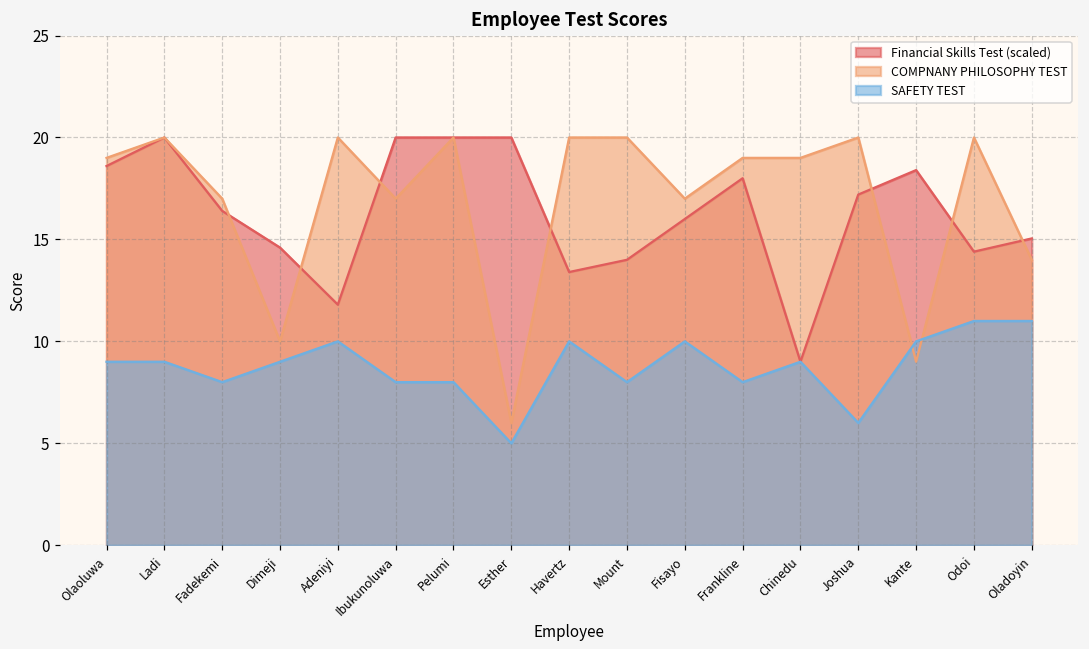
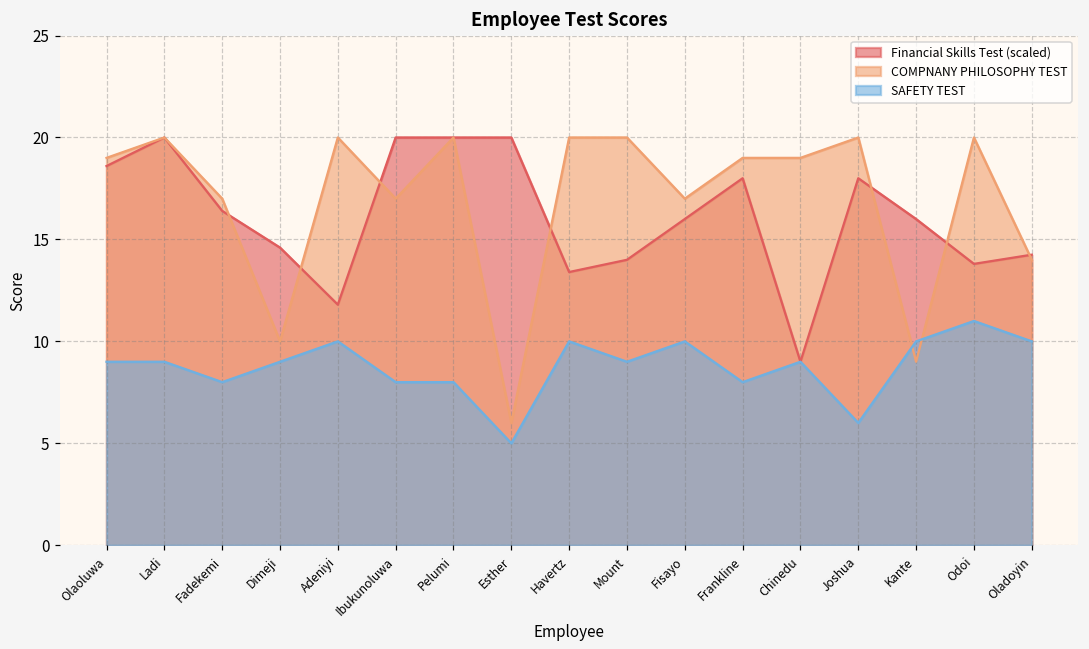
  {
    "Financial Skills Test (scaled)": {
      "Olaoluwa": 18.6,
      "Fadekemi": 16.4,
      "Dimeji": 14.6,
      "Adeniyi": 11.8,
      "Ibukunoluwa": 20.0,
      "Esther": 20.0,
      "Havertz": 13.4,
      "Mount": 14.0,
      "Fisayo": 16.0,
      "Frankline": 18.0,
-     "Joshua": 17.2,
-     "Kante": 18.4,
-     "Odoi": 14.4,
-     "Oladoyin": 15.0
+     "Joshua": 18.0,
+     "Kante": 16.0,
+     "Odoi": 13.8,
+     "Oladoyin": 14.3
    },
    "COMPNANY PHILOSOPHY TEST": {
      "Olaoluwa": 19.0,
      "Fadekemi": 17.0,
      "Dimeji": 10.0,
      "Adeniyi": 20.0,
      "Ibukunoluwa": 17.0,
      "Esther": 6.0,
      "Havertz": 20.0,
      "Mount": 20.0,
      "Fisayo": 17.0,
      "Frankline": 19.0,
      "Chinedu": 19.0,
      "Joshua": 20.0,
      "Kante": 9.0,
      "Odoi": 20.0,
      "Oladoyin": 14.0
    },
    "SAFETY TEST": {
      "Olaoluwa": 9,
      "Ladi": 9,
      "Fadekemi": 8,
      "Dimeji": 9,
      "Adeniyi": 10,
      "Ibukunoluwa": 8,
      "Pelumi": 8,
      "Esther": 5,
      "Havertz": 10,
-     "Mount": 8,
+     "Mount": 9,
      "Fisayo": 10,
      "Frankline": 8,
      "Joshua": 6,
      "Kante": 10,
      "Odoi": 11,
-     "Oladoyin": 11
+     "Oladoyin": 10
    }
  }
